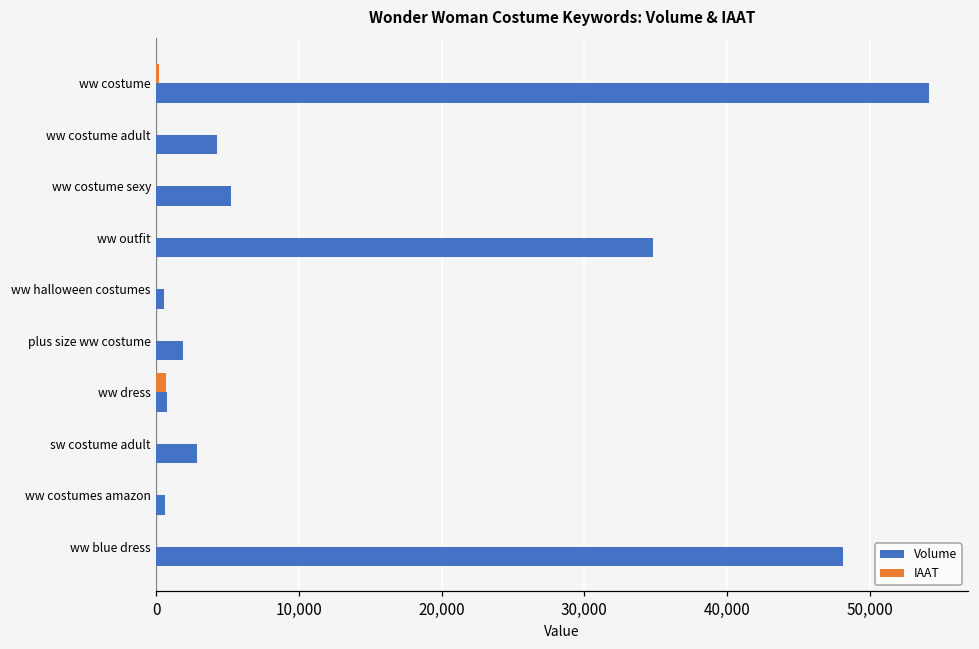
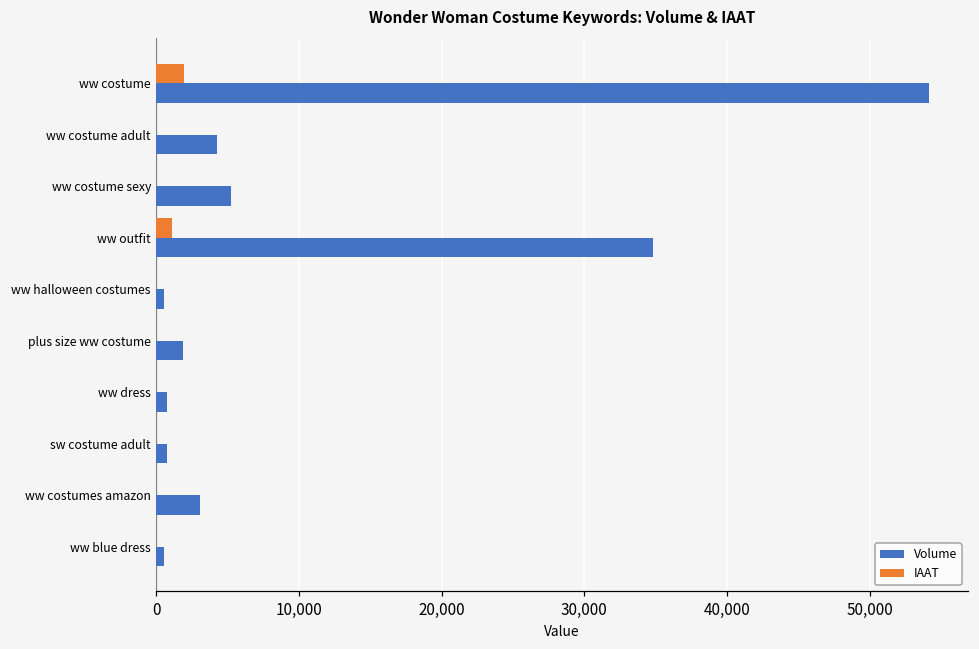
  {
    "Volume": {
      "ww costume": "54,200",
      "ww costume adult": "4,300",
      "ww costume sexy": "5,200",
      "ww outfit": "34,800",
      "ww halloween costumes": "500",
      "plus size ww costume": "1,900",
      "ww dress": "700",
-     "sw costume adult": "2,800",
-     "ww costumes amazon": "600",
-     "ww blue dress": "48,100"
+     "sw costume adult": "700",
+     "ww costumes amazon": "3,100",
+     "ww blue dress": "500"
    },
    "IAAT": {
-     "ww costume": "200",
+     "ww costume": "2,000",
      "ww costume sexy": "0",
-     "ww outfit": "0",
+     "ww outfit": "1,100",
      "ww halloween costumes": "0",
      "plus size ww costume": "0",
-     "ww dress": "700",
+     "ww dress": "0",
      "sw costume adult": "0",
      "ww costumes amazon": "0",
      "ww blue dress": "0"
    }
  }
